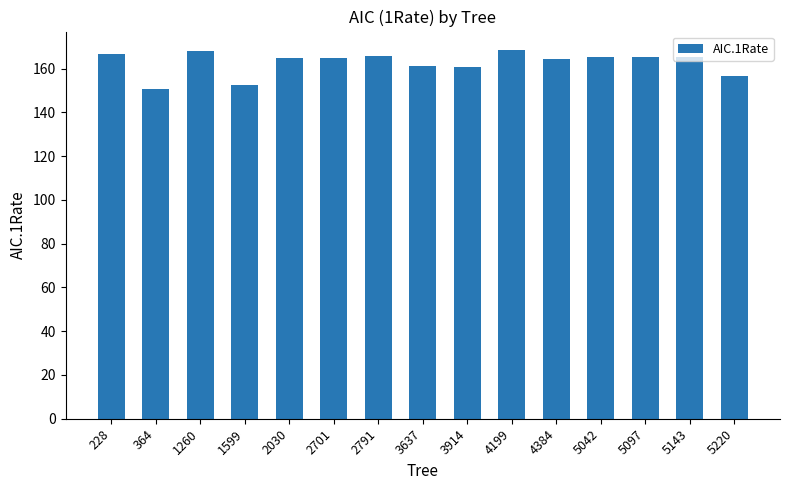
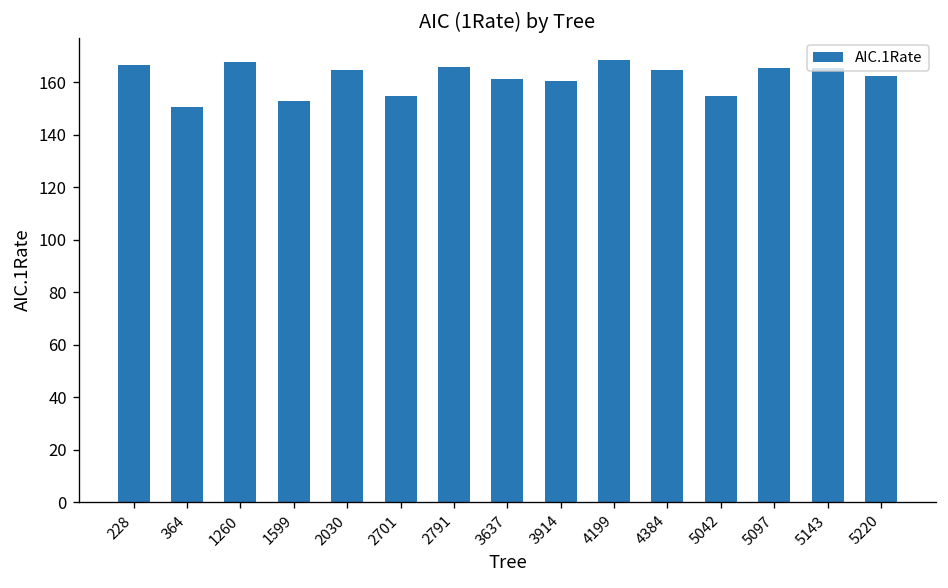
  {
    "228": 167,
    "364": 151,
    "1260": 168,
    "1599": 153,
    "2030": 165,
-   "2701": 165,
+   "2701": 155,
    "2791": 166,
    "3637": 161,
    "3914": 161,
    "4199": 169,
    "4384": 165,
-   "5042": 165,
+   "5042": 155,
    "5097": 166,
-   "5220": 157
+   "5220": 162
  }
